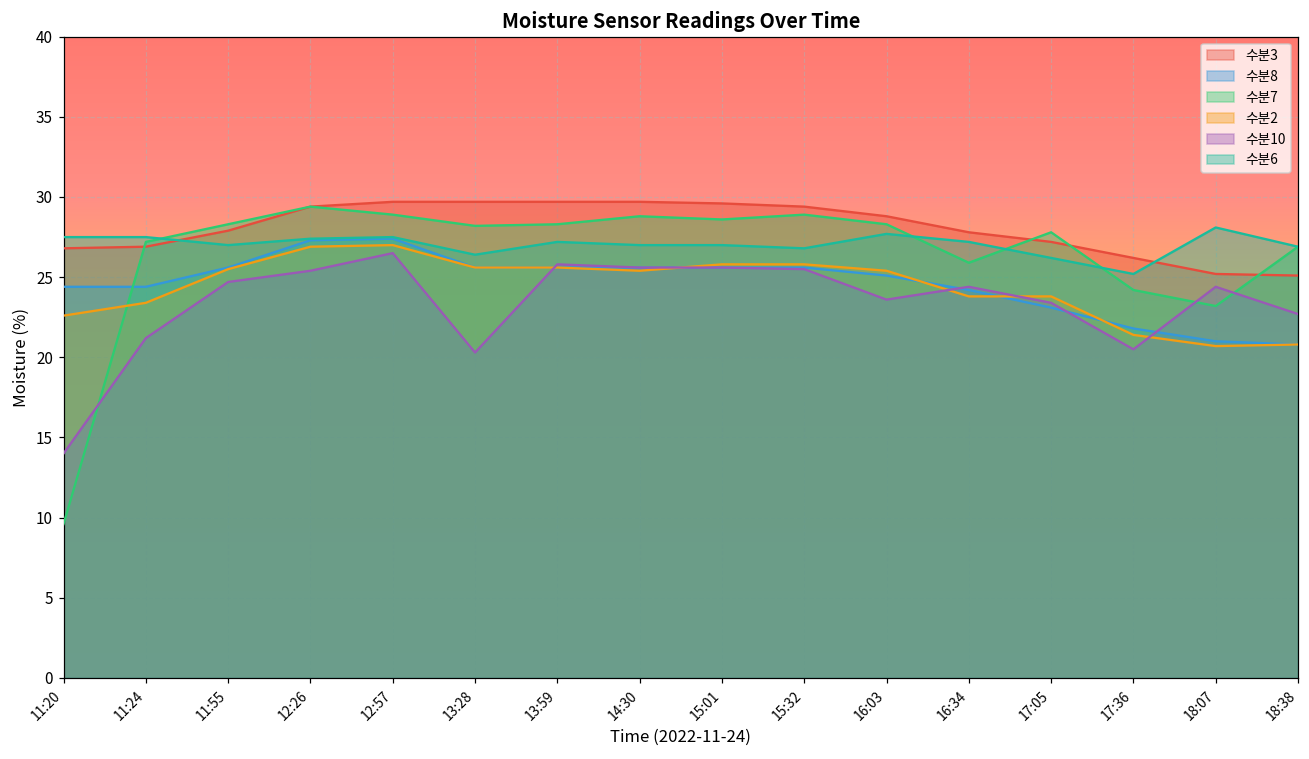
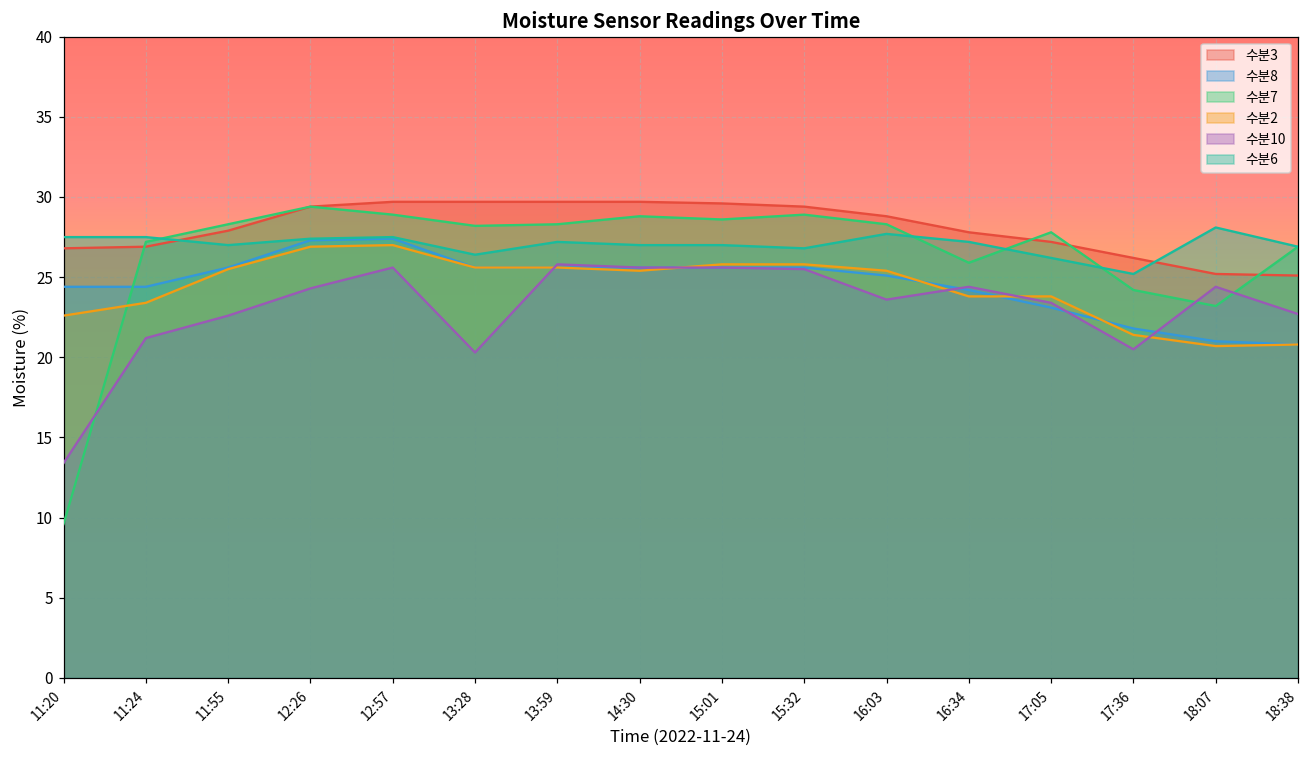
  {
    "수분10": {
-     "11:20": 14.0,
+     "11:20": 13.4,
      "11:24": 21.2,
-     "11:55": 24.7,
-     "12:26": 25.4,
-     "12:57": 26.5,
+     "11:55": 22.6,
+     "12:26": 24.3,
+     "12:57": 25.6,
      "13:28": 20.3,
      "13:59": 25.8,
      "16:03": 23.6,
      "16:34": 24.4,
      "17:05": 23.4,
      "17:36": 20.5,
      "18:07": 24.4,
      "18:38": 22.7
    }
  }
